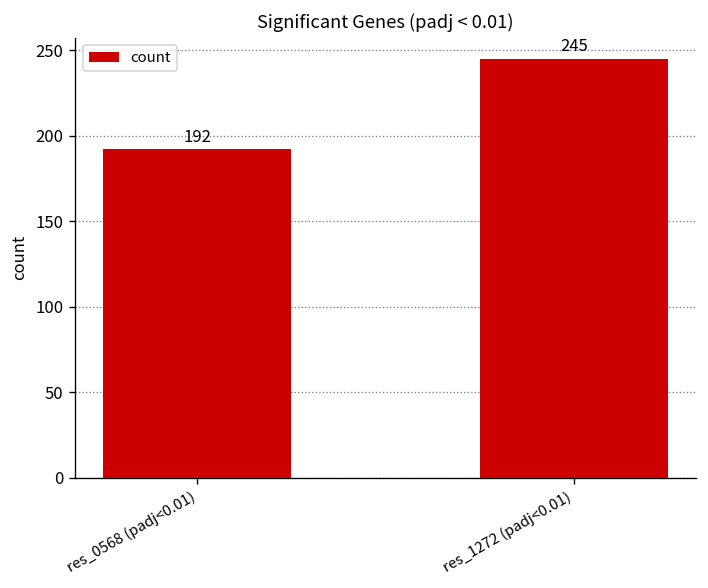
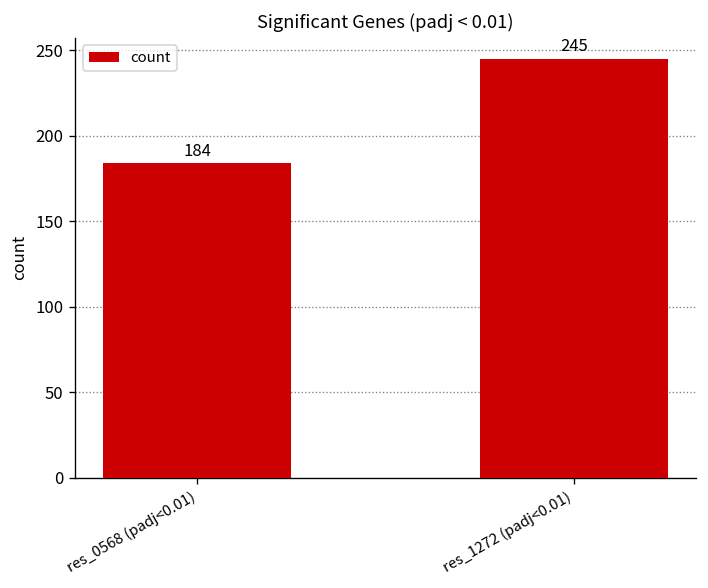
  {
-   "res_0568 (padj<0.01)": 192,
+   "res_0568 (padj<0.01)": 184,
    "res_1272 (padj<0.01)": 245
  }
